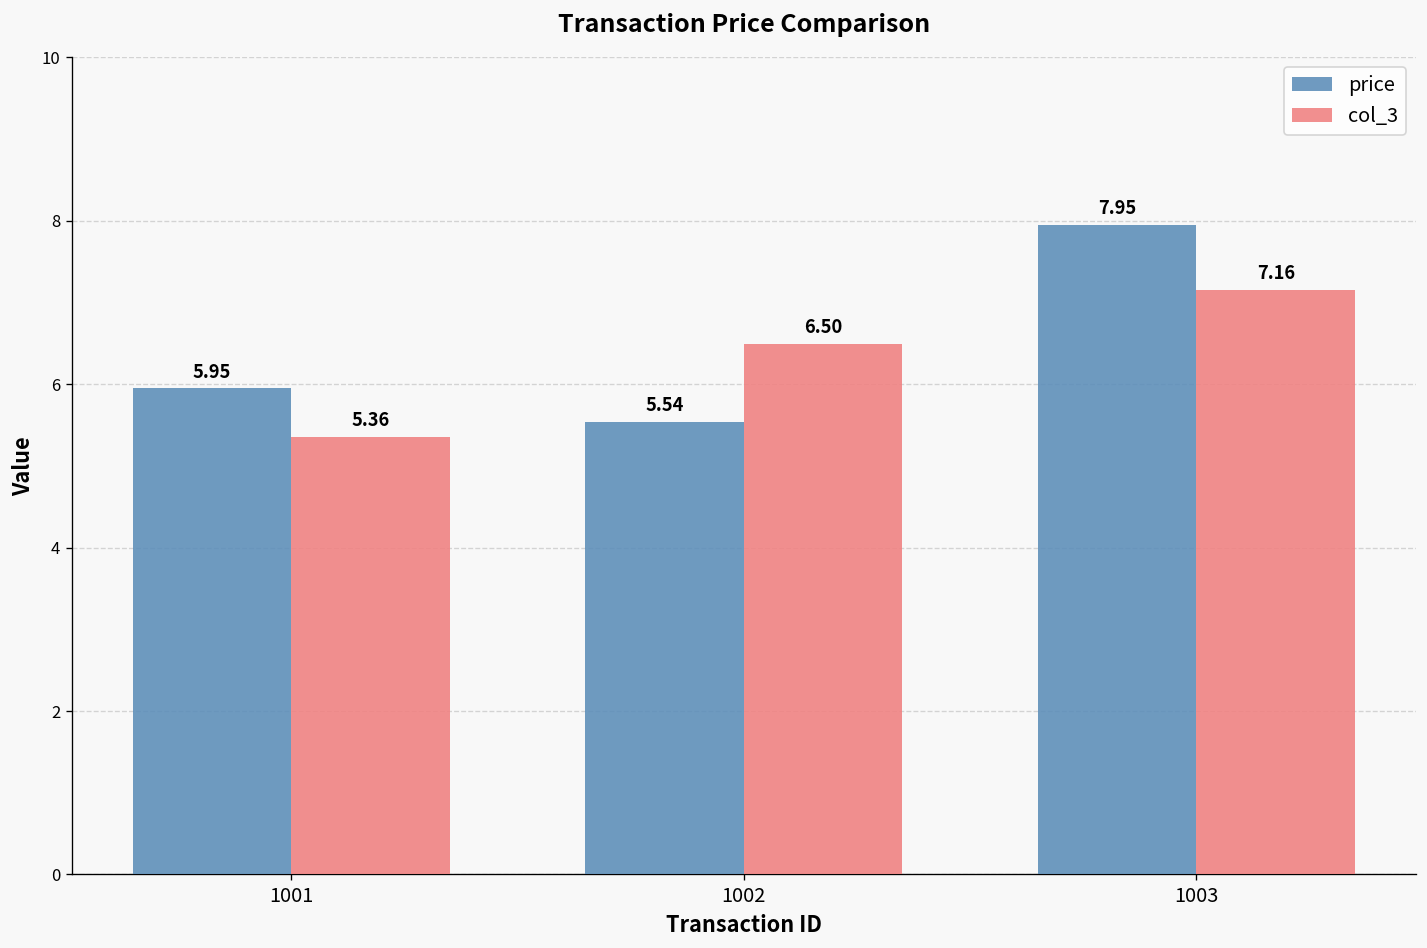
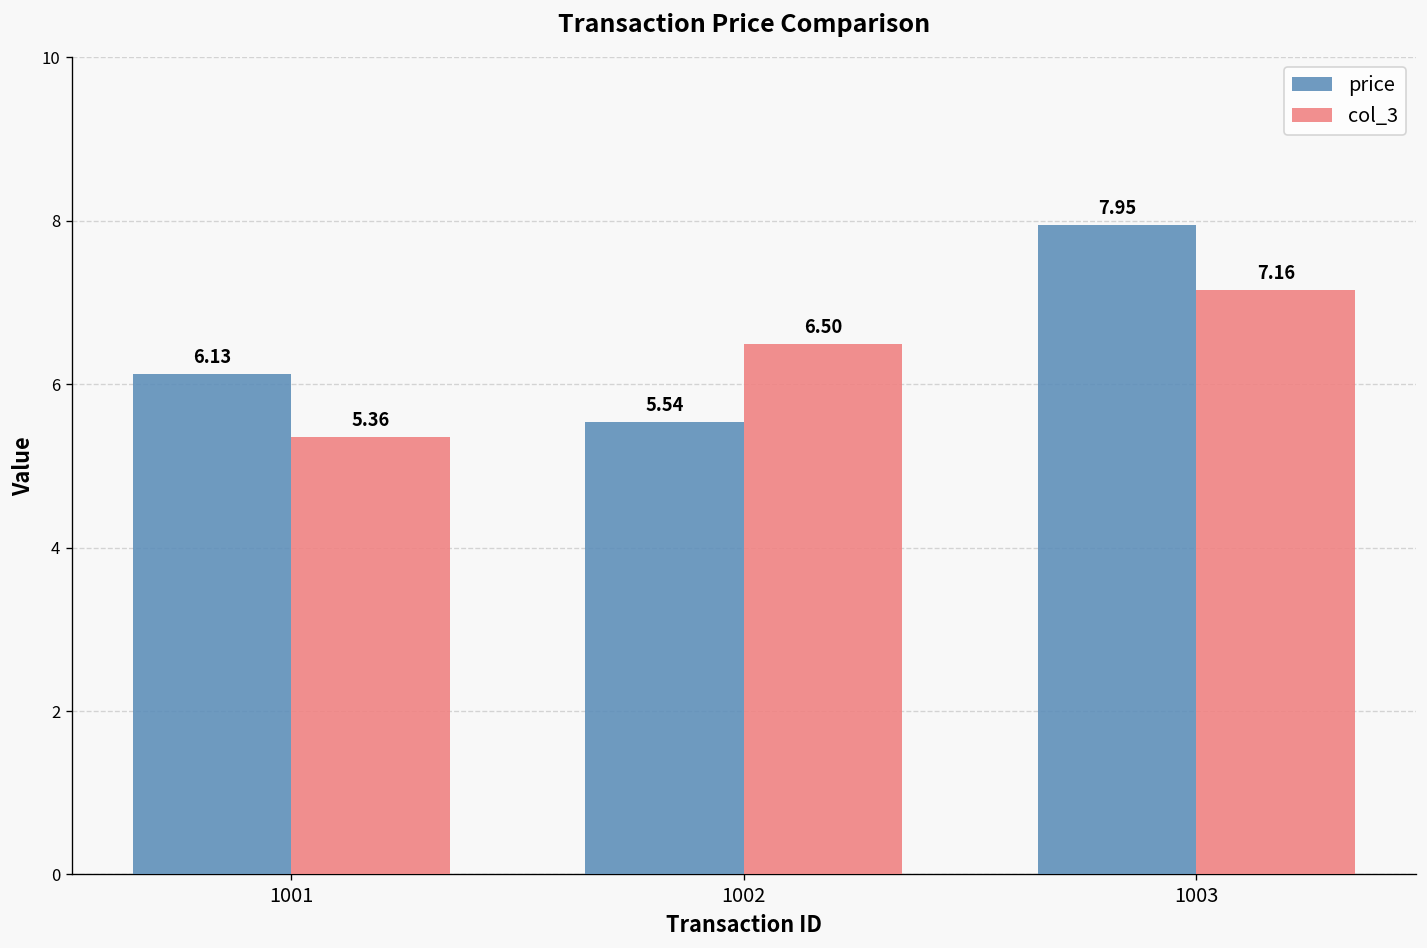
  {
    "price": {
-     "1001": 5.95,
+     "1001": 6.13,
      "1002": 5.54,
      "1003": 7.95
    },
    "col_3": {
      "1001": 5.36,
      "1002": 6.50,
      "1003": 7.16
    }
  }
